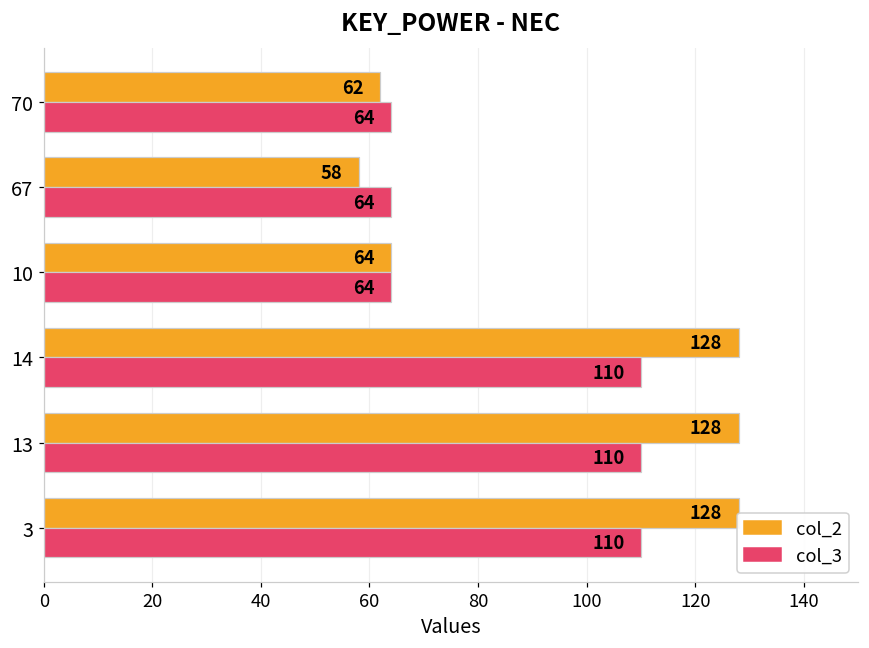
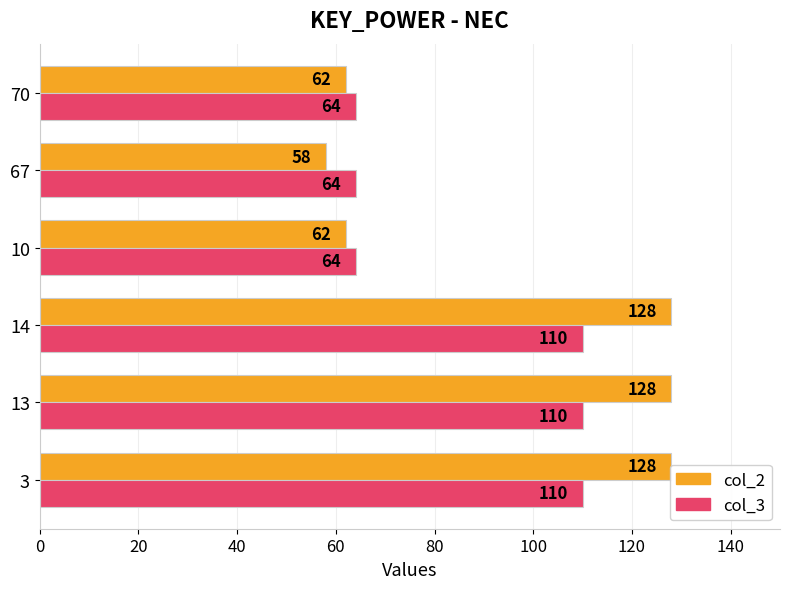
  {
    "col_2": {
      "70": 62,
      "67": 58,
-     "10": 64,
+     "10": 62,
      "14": 128,
      "13": 128
    },
    "col_3": {
      "70": 64,
      "67": 64,
      "10": 64,
      "14": 110,
      "13": 110,
      "3": 110
    }
  }
